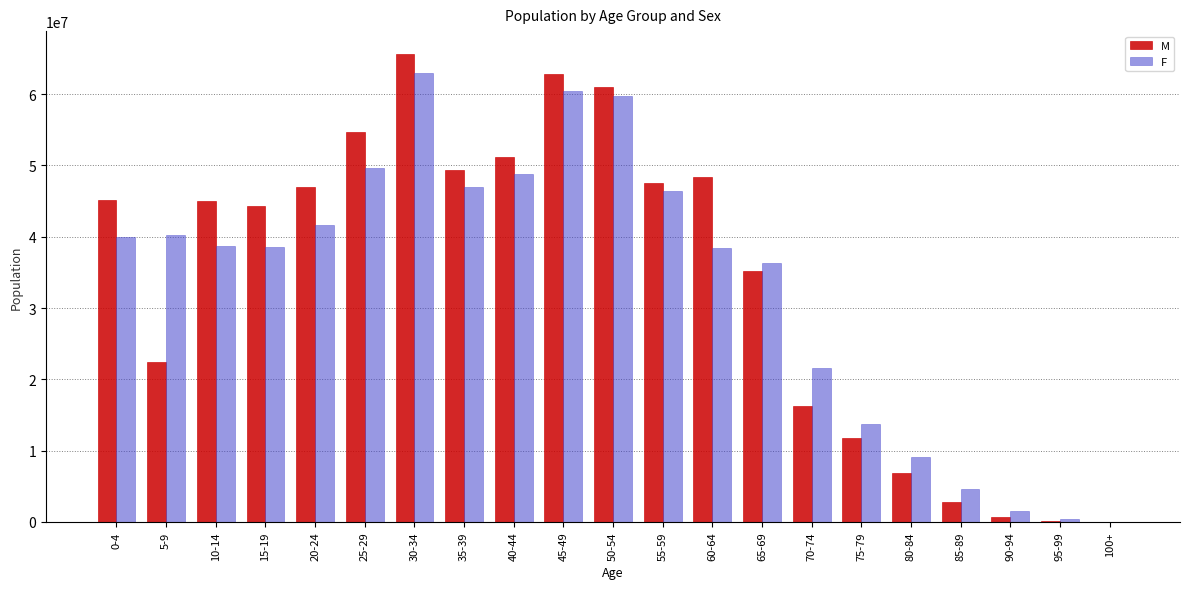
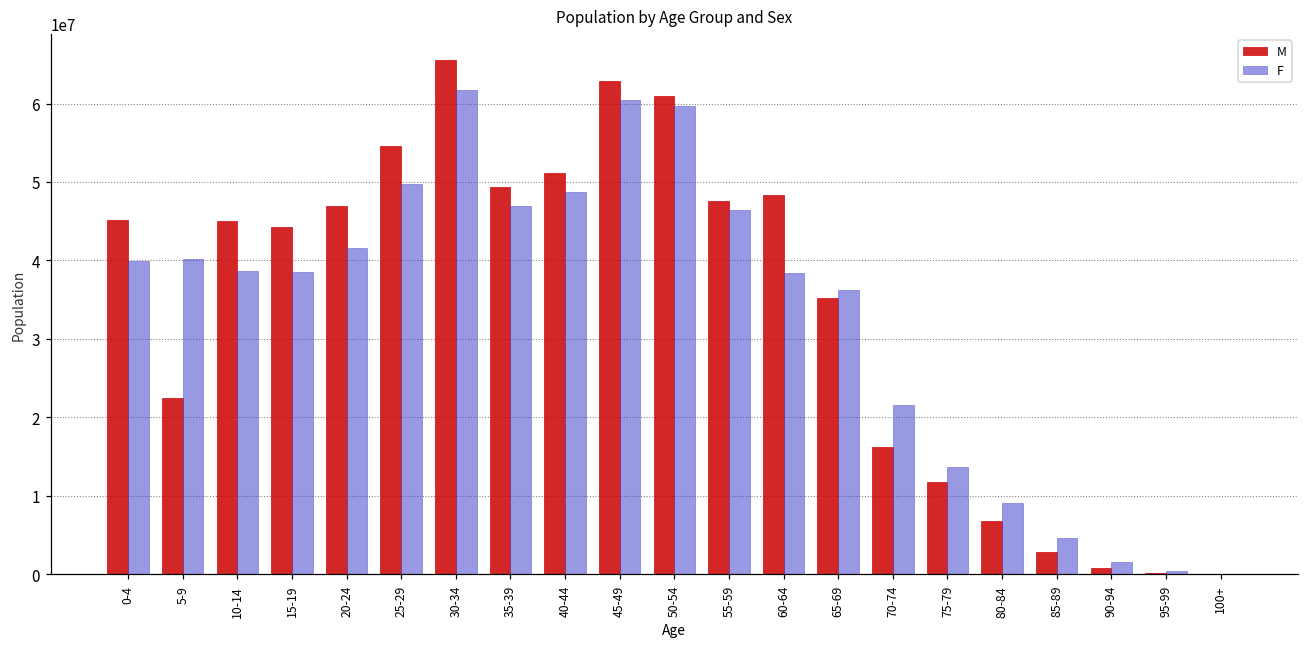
  {
    "M": {
      "0-4": 45000000,
      "5-9": 22000000,
      "10-14": 45000000,
      "15-19": 44000000,
      "20-24": 47000000,
      "25-29": 55000000,
      "30-34": 66000000,
      "35-39": 49000000,
      "40-44": 51000000,
      "45-49": 63000000,
      "50-54": 61000000,
      "55-59": 48000000,
      "60-64": 48000000,
      "65-69": 35000000,
      "70-74": 16000000,
      "75-79": 12000000,
      "80-84": 7000000,
      "85-89": 3000000,
      "90-94": 1000000
    },
    "F": {
      "0-4": 40000000,
      "5-9": 40000000,
      "10-14": 39000000,
      "15-19": 39000000,
      "20-24": 42000000,
      "25-29": 50000000,
-     "30-34": 63000000,
+     "30-34": 62000000,
      "35-39": 47000000,
      "40-44": 49000000,
      "45-49": 60000000,
      "50-54": 60000000,
      "55-59": 46000000,
      "60-64": 38000000,
      "65-69": 36000000,
      "70-74": 22000000,
      "75-79": 14000000,
      "80-84": 9000000,
      "85-89": 5000000,
      "90-94": 2000000,
      "95-99": 0
    }
  }
